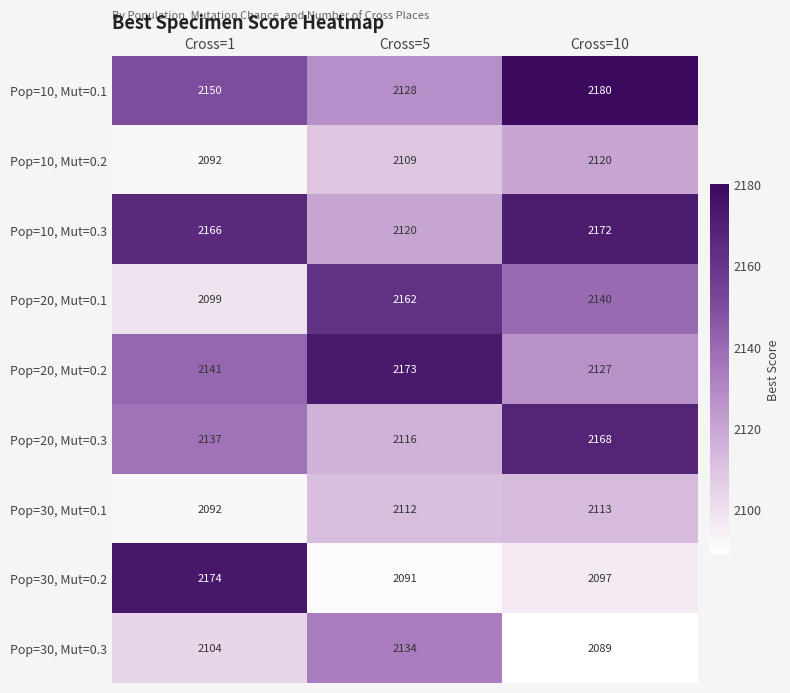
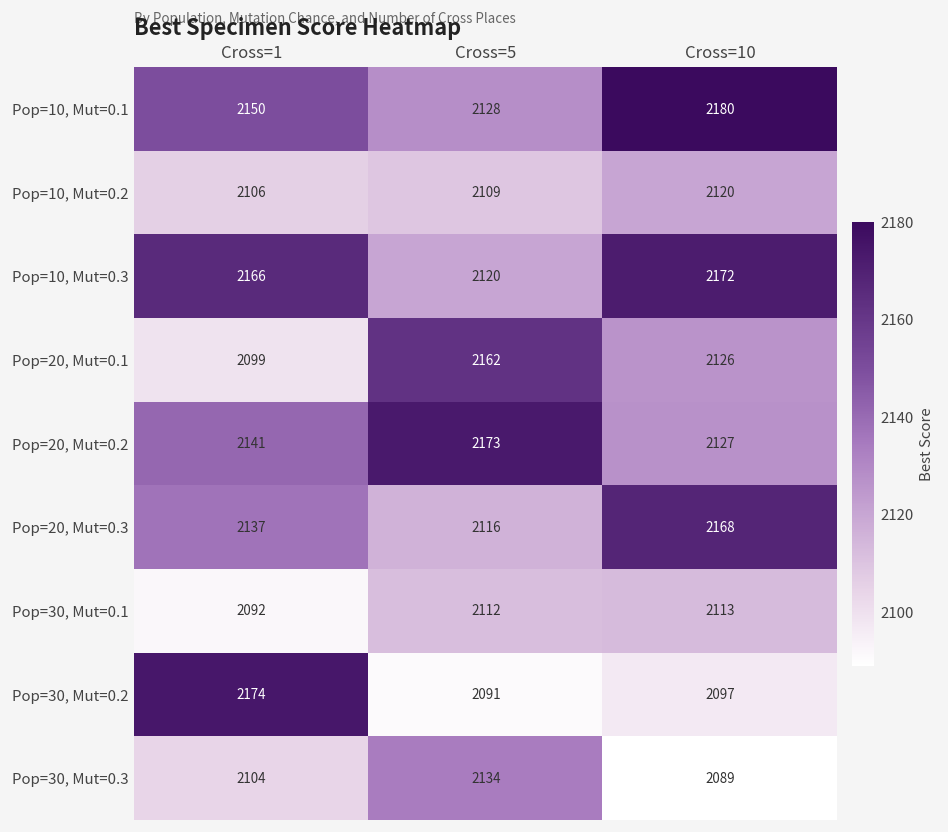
  {
    "Pop=10, Mut=0.1": {
      "Cross=1": 2150,
      "Cross=5": 2128,
      "Cross=10": 2180
    },
    "Pop=10, Mut=0.2": {
-     "Cross=1": 2092,
+     "Cross=1": 2106,
      "Cross=5": 2109,
      "Cross=10": 2120
    },
    "Pop=10, Mut=0.3": {
      "Cross=1": 2166,
      "Cross=5": 2120,
      "Cross=10": 2172
    },
    "Pop=20, Mut=0.1": {
      "Cross=1": 2099,
      "Cross=5": 2162,
-     "Cross=10": 2140
+     "Cross=10": 2126
    },
    "Pop=20, Mut=0.2": {
      "Cross=1": 2141,
      "Cross=5": 2173,
      "Cross=10": 2127
    },
    "Pop=20, Mut=0.3": {
      "Cross=1": 2137,
      "Cross=5": 2116,
      "Cross=10": 2168
    },
    "Pop=30, Mut=0.1": {
      "Cross=1": 2092,
      "Cross=5": 2112,
      "Cross=10": 2113
    },
    "Pop=30, Mut=0.2": {
      "Cross=1": 2174,
      "Cross=5": 2091,
      "Cross=10": 2097
    },
    "Pop=30, Mut=0.3": {
      "Cross=1": 2104,
      "Cross=5": 2134,
      "Cross=10": 2089
    }
  }
